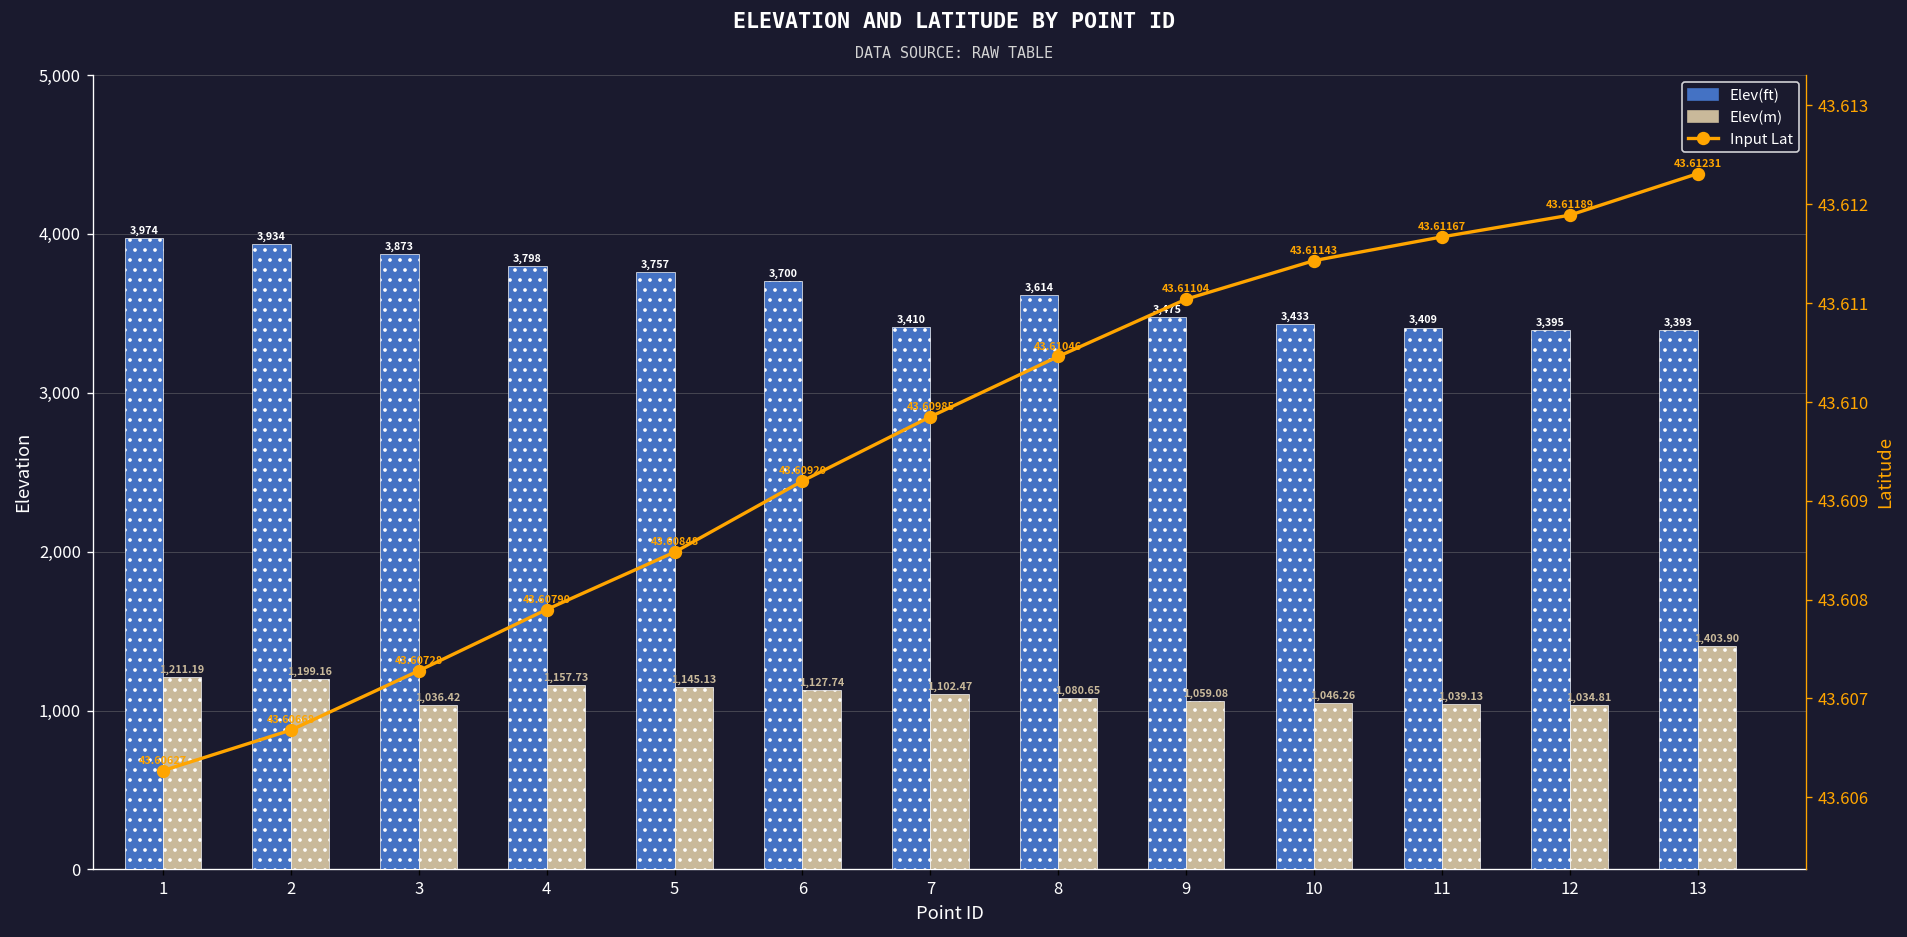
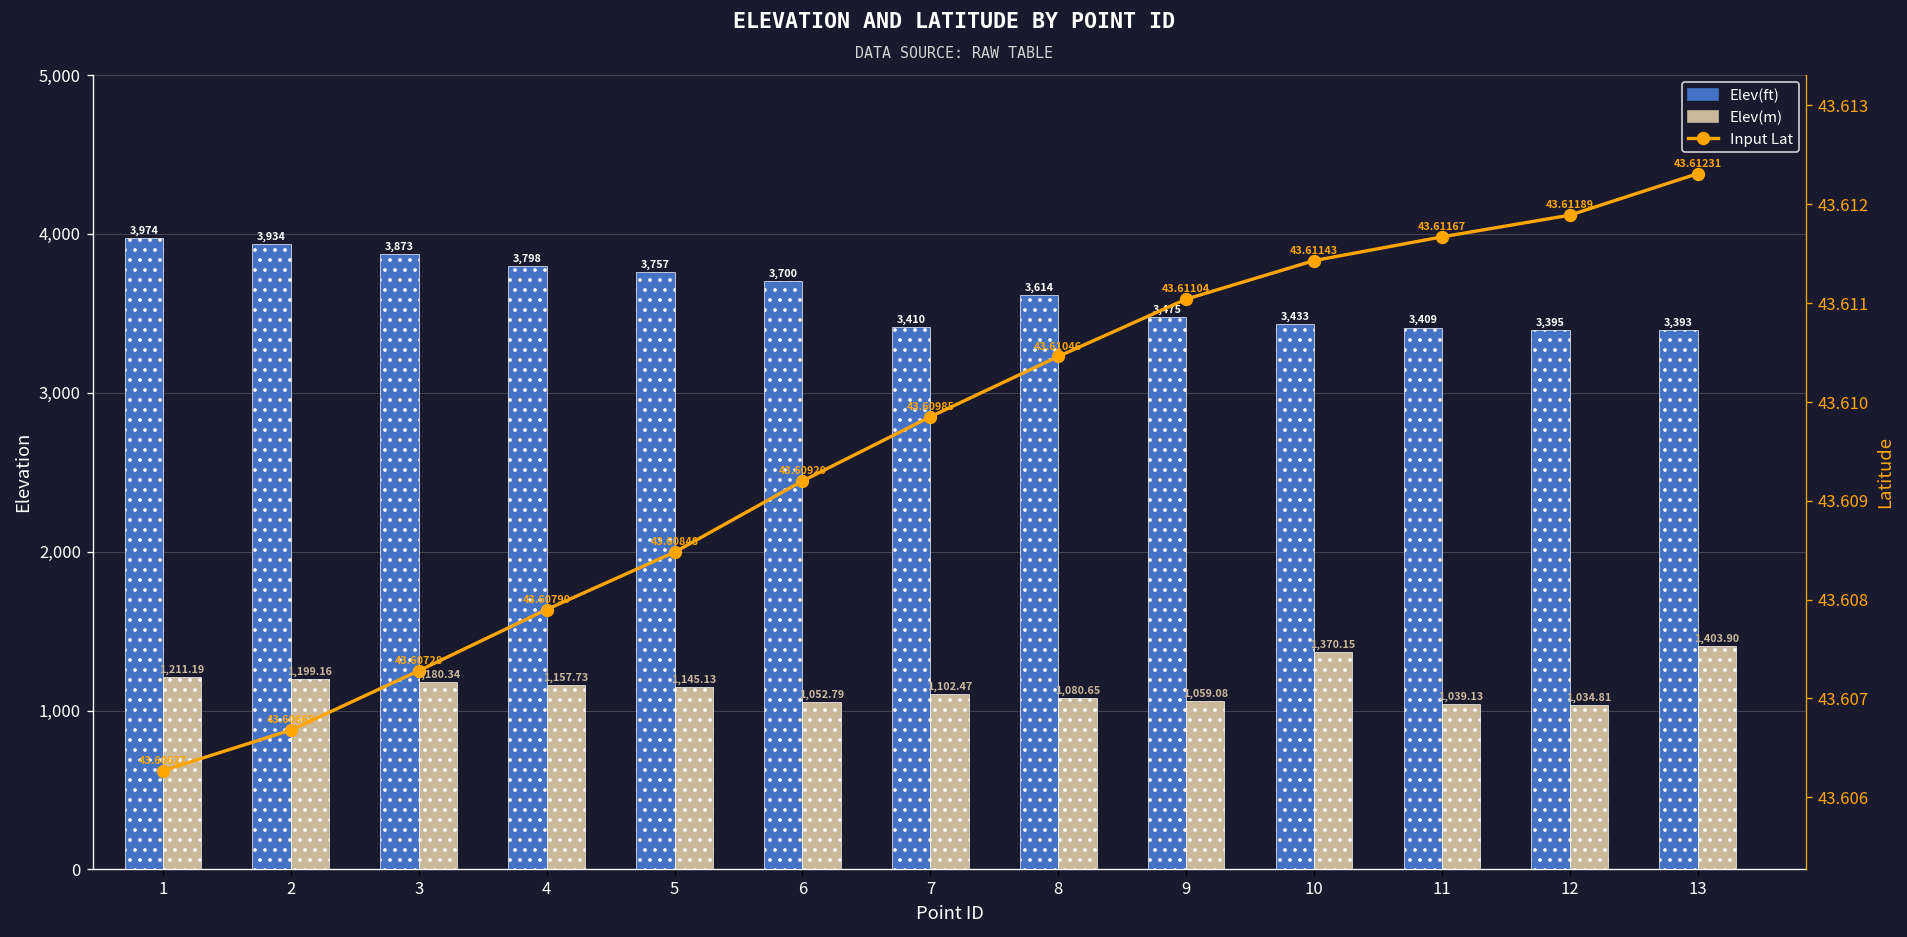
  {
    "Elev(ft)": {
      "1": "3,974",
      "2": "3,934",
      "3": "3,873",
      "4": "3,798",
      "5": "3,757",
      "6": "3,700",
      "7": "3,410",
      "8": "3,614",
      "9": "3,475",
      "10": "3,433",
      "11": "3,409",
      "12": "3,395",
      "13": "3,393"
    },
    "Elev(m)": {
      "1": "1,211.19",
      "2": "1,199.16",
-     "3": "1,036.42",
+     "3": "1,180.34",
      "4": "1,157.73",
      "5": "1,145.13",
-     "6": "1,127.74",
+     "6": "1,052.79",
      "7": "1,102.47",
      "8": "1,080.65",
      "9": "1,059.08",
-     "10": "1,046.26",
+     "10": "1,370.15",
      "11": "1,039.13",
      "12": "1,034.81",
      "13": "1,403.90"
    },
    "Input Lat": {
      "1": "43.60627",
      "2": "43.60668",
      "3": "43.60728",
      "4": "43.60790",
      "5": "43.60848",
      "6": "43.60920",
      "7": "43.60985",
      "8": "43.61046",
      "9": "43.61104",
      "10": "43.61143",
      "11": "43.61167",
      "12": "43.61189",
      "13": "43.61231"
    }
  }
